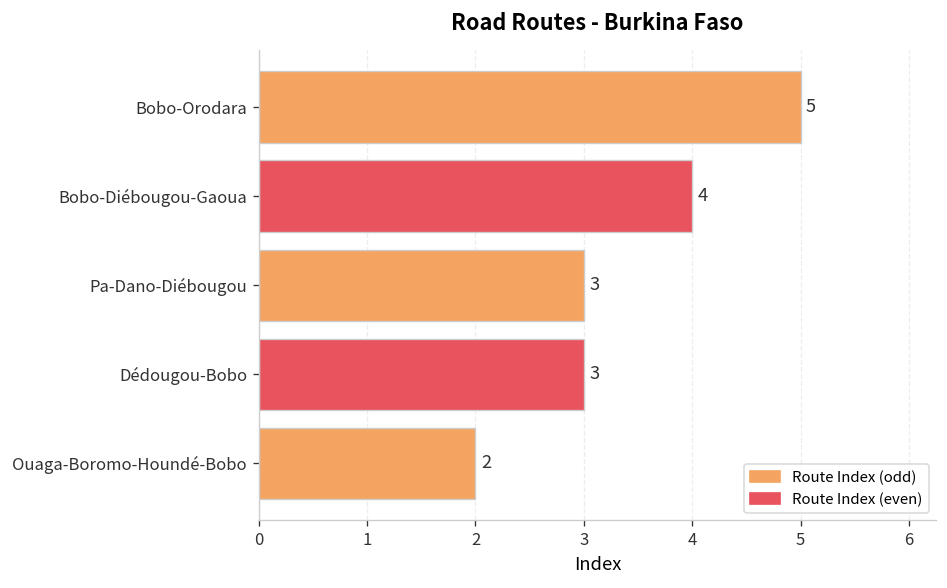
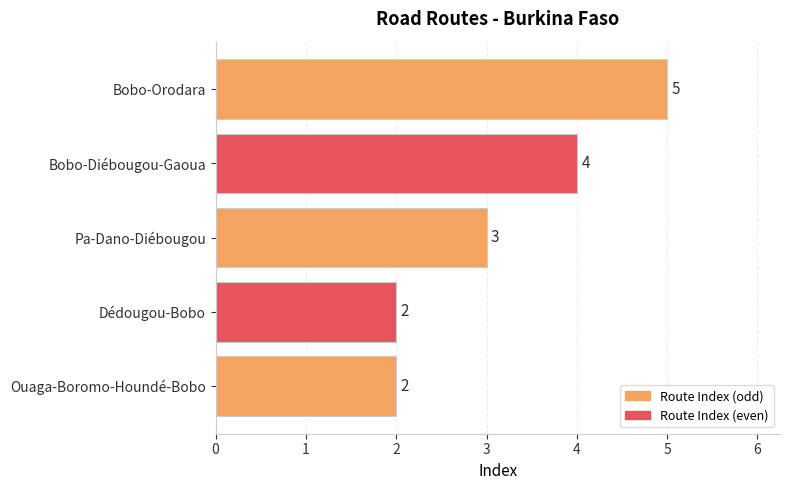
  {
    "Bobo-Orodara": 5,
    "Bobo-Diébougou-Gaoua": 4,
    "Pa-Dano-Diébougou": 3,
-   "Dédougou-Bobo": 3,
+   "Dédougou-Bobo": 2,
    "Ouaga-Boromo-Houndé-Bobo": 2
  }
